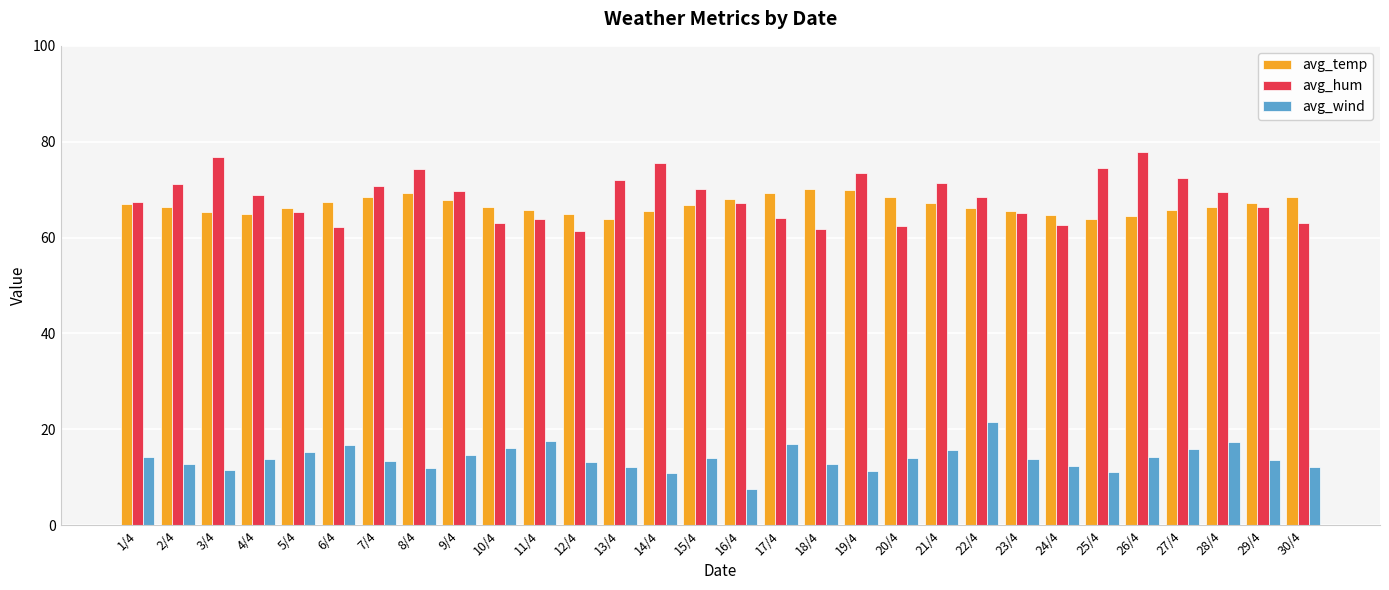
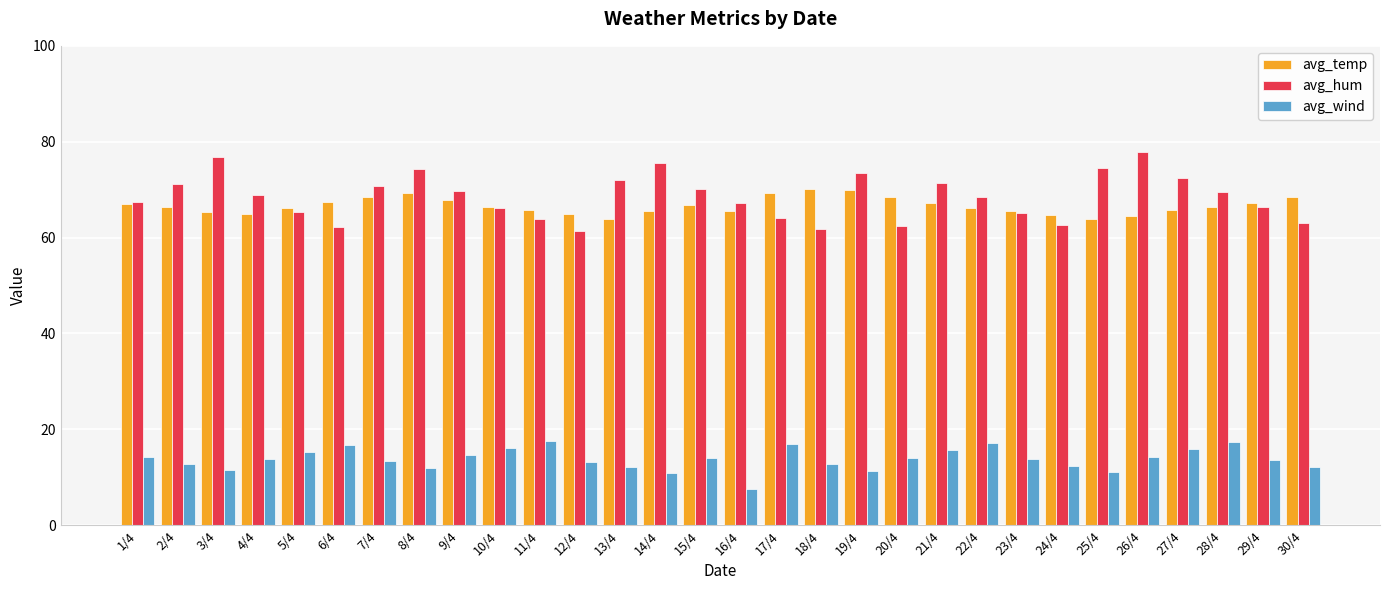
  {
    "avg_temp": {
      "1/4": 67,
      "2/4": 66,
      "3/4": 65,
      "4/4": 65,
      "5/4": 66,
      "6/4": 67,
      "7/4": 68,
      "8/4": 69,
      "9/4": 68,
      "10/4": 66,
      "11/4": 66,
      "12/4": 65,
      "13/4": 64,
      "14/4": 65,
      "15/4": 67,
-     "16/4": 68,
+     "16/4": 66,
      "17/4": 69,
      "18/4": 70,
      "19/4": 70,
      "20/4": 68,
      "21/4": 67,
      "22/4": 66,
      "23/4": 65,
      "24/4": 65,
      "25/4": 64,
      "26/4": 64,
      "27/4": 66,
      "28/4": 66,
      "29/4": 67,
      "30/4": 68
    },
    "avg_hum": {
      "1/4": 68,
      "2/4": 71,
      "3/4": 77,
      "4/4": 69,
      "5/4": 65,
      "6/4": 62,
      "7/4": 71,
      "8/4": 74,
      "9/4": 70,
-     "10/4": 63,
+     "10/4": 66,
      "11/4": 64,
      "12/4": 61,
      "13/4": 72,
      "14/4": 76,
      "15/4": 70,
      "16/4": 67,
      "17/4": 64,
      "18/4": 62,
      "19/4": 73,
      "20/4": 62,
      "21/4": 71,
      "22/4": 68,
      "23/4": 65,
      "24/4": 63,
      "25/4": 75,
      "26/4": 78,
      "27/4": 72,
      "28/4": 70,
      "29/4": 66,
      "30/4": 63
    },
    "avg_wind": {
      "1/4": 14,
      "2/4": 13,
      "3/4": 12,
      "4/4": 14,
      "5/4": 15,
      "6/4": 17,
      "7/4": 13,
      "8/4": 12,
      "9/4": 15,
      "10/4": 16,
      "11/4": 18,
      "12/4": 13,
      "13/4": 12,
      "14/4": 11,
      "15/4": 14,
      "16/4": 8,
      "17/4": 17,
      "18/4": 13,
      "19/4": 11,
      "20/4": 14,
      "21/4": 16,
-     "22/4": 22,
+     "22/4": 17,
      "23/4": 14,
      "24/4": 12,
      "25/4": 11,
      "26/4": 14,
      "27/4": 16,
      "28/4": 17,
      "29/4": 14,
      "30/4": 12
    }
  }
